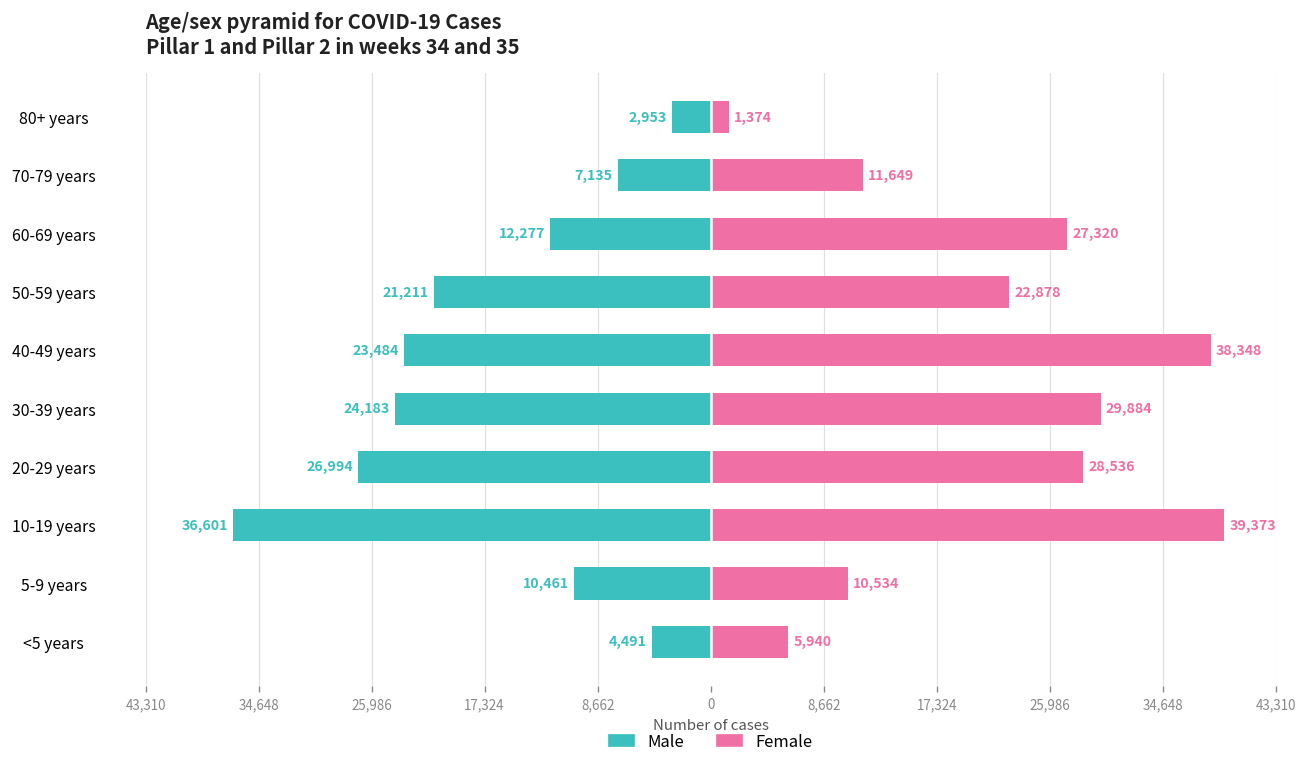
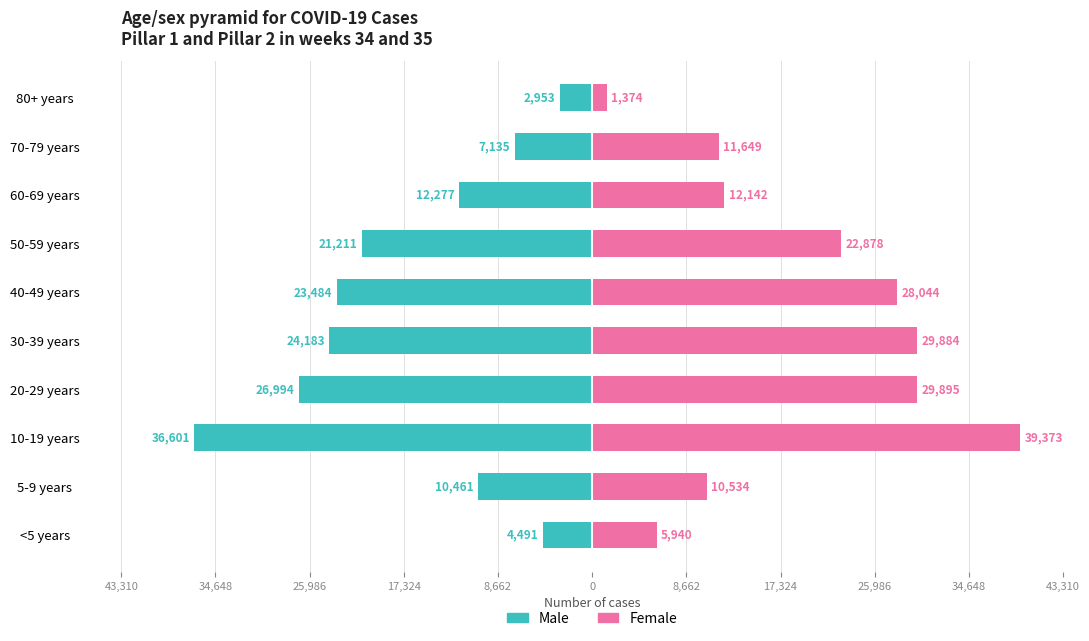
  {
    "Female": {
      "80+ years": "1,374",
      "70-79 years": "11,649",
-     "60-69 years": "27,320",
+     "60-69 years": "12,142",
      "50-59 years": "22,878",
-     "40-49 years": "38,348",
+     "40-49 years": "28,044",
      "30-39 years": "29,884",
-     "20-29 years": "28,536",
+     "20-29 years": "29,895",
      "10-19 years": "39,373",
      "5-9 years": "10,534",
      "<5 years": "5,940"
    }
  }
